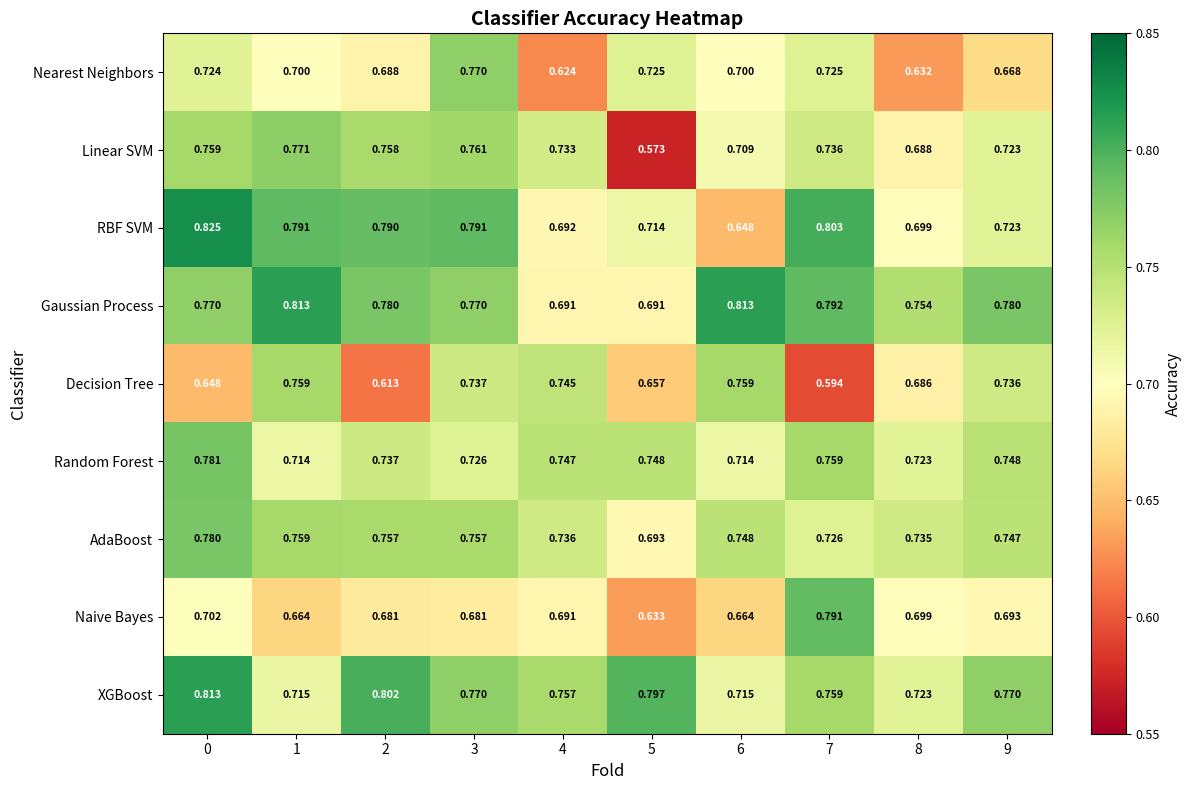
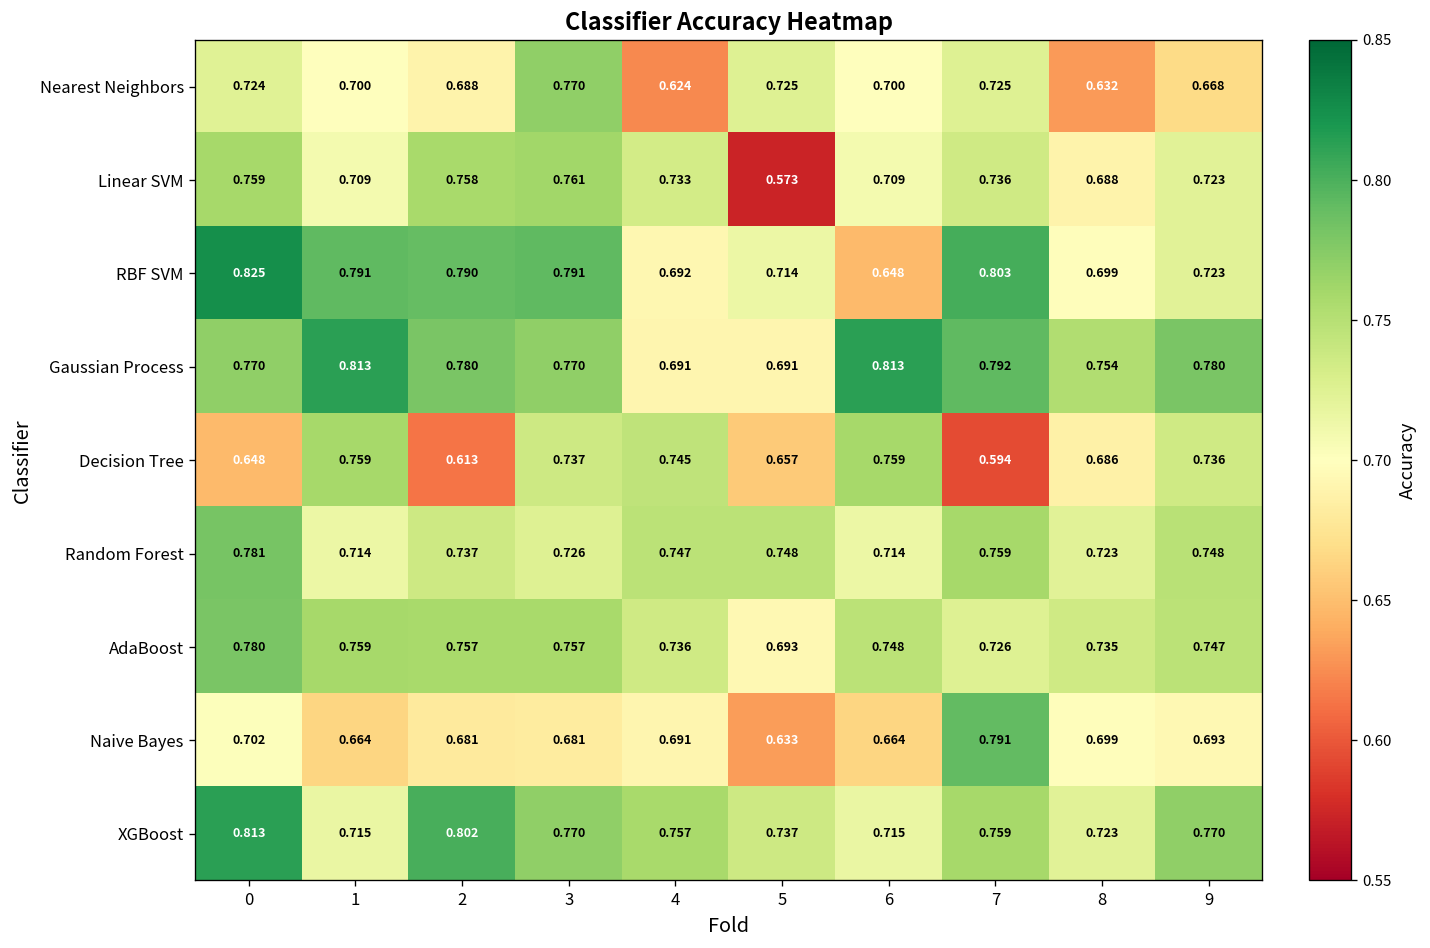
  {
    "Nearest Neighbors": {
      "0": 0.724,
      "1": 0.700,
      "2": 0.688,
      "3": 0.770,
      "4": 0.624,
      "5": 0.725,
      "6": 0.700,
      "7": 0.725,
      "8": 0.632,
      "9": 0.668
    },
    "Linear SVM": {
      "0": 0.759,
-     "1": 0.771,
+     "1": 0.709,
      "2": 0.758,
      "3": 0.761,
      "4": 0.733,
      "5": 0.573,
      "6": 0.709,
      "7": 0.736,
      "8": 0.688,
      "9": 0.723
    },
    "RBF SVM": {
      "0": 0.825,
      "1": 0.791,
      "2": 0.790,
      "3": 0.791,
      "4": 0.692,
      "5": 0.714,
      "6": 0.648,
      "7": 0.803,
      "8": 0.699,
      "9": 0.723
    },
    "Gaussian Process": {
      "0": 0.770,
      "1": 0.813,
      "2": 0.780,
      "3": 0.770,
      "4": 0.691,
      "5": 0.691,
      "6": 0.813,
      "7": 0.792,
      "8": 0.754,
      "9": 0.780
    },
    "Decision Tree": {
      "0": 0.648,
      "1": 0.759,
      "2": 0.613,
      "3": 0.737,
      "4": 0.745,
      "5": 0.657,
      "6": 0.759,
      "7": 0.594,
      "8": 0.686,
      "9": 0.736
    },
    "Random Forest": {
      "0": 0.781,
      "1": 0.714,
      "2": 0.737,
      "3": 0.726,
      "4": 0.747,
      "5": 0.748,
      "6": 0.714,
      "7": 0.759,
      "8": 0.723,
      "9": 0.748
    },
    "AdaBoost": {
      "0": 0.780,
      "1": 0.759,
      "2": 0.757,
      "3": 0.757,
      "4": 0.736,
      "5": 0.693,
      "6": 0.748,
      "7": 0.726,
      "8": 0.735,
      "9": 0.747
    },
    "Naive Bayes": {
      "0": 0.702,
      "1": 0.664,
      "2": 0.681,
      "3": 0.681,
      "4": 0.691,
      "5": 0.633,
      "6": 0.664,
      "7": 0.791,
      "8": 0.699,
      "9": 0.693
    },
    "XGBoost": {
      "0": 0.813,
      "1": 0.715,
      "2": 0.802,
      "3": 0.770,
      "4": 0.757,
-     "5": 0.797,
+     "5": 0.737,
      "6": 0.715,
      "7": 0.759,
      "8": 0.723,
      "9": 0.770
    }
  }
